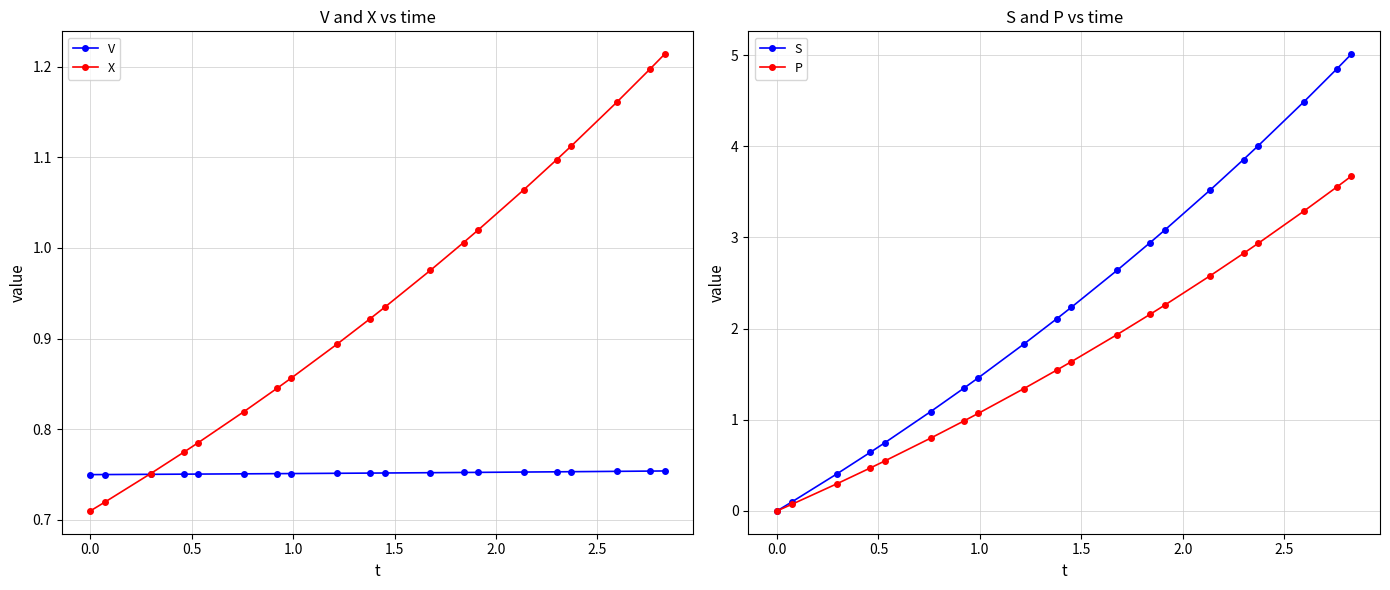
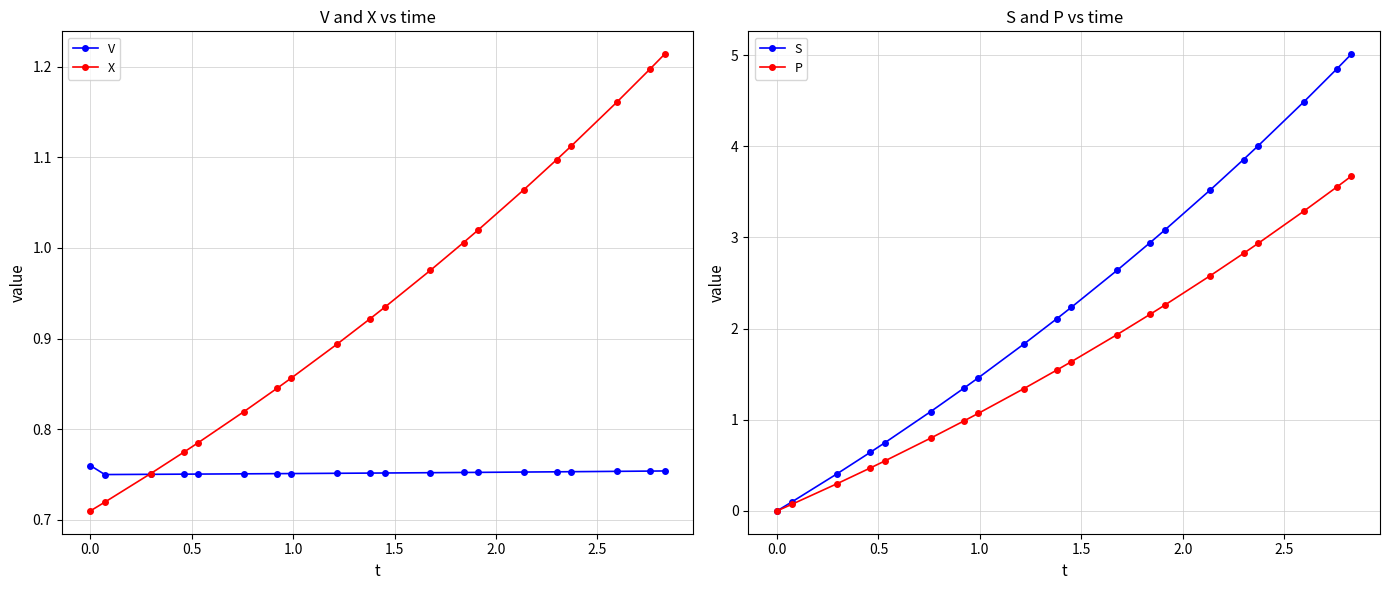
  {
    "V and X vs time": {
      "V": {
-       "0.0": 0.75
+       "0.0": 0.76
      },
      "X": {
        "0.0": 0.71
      }
    }
  }
